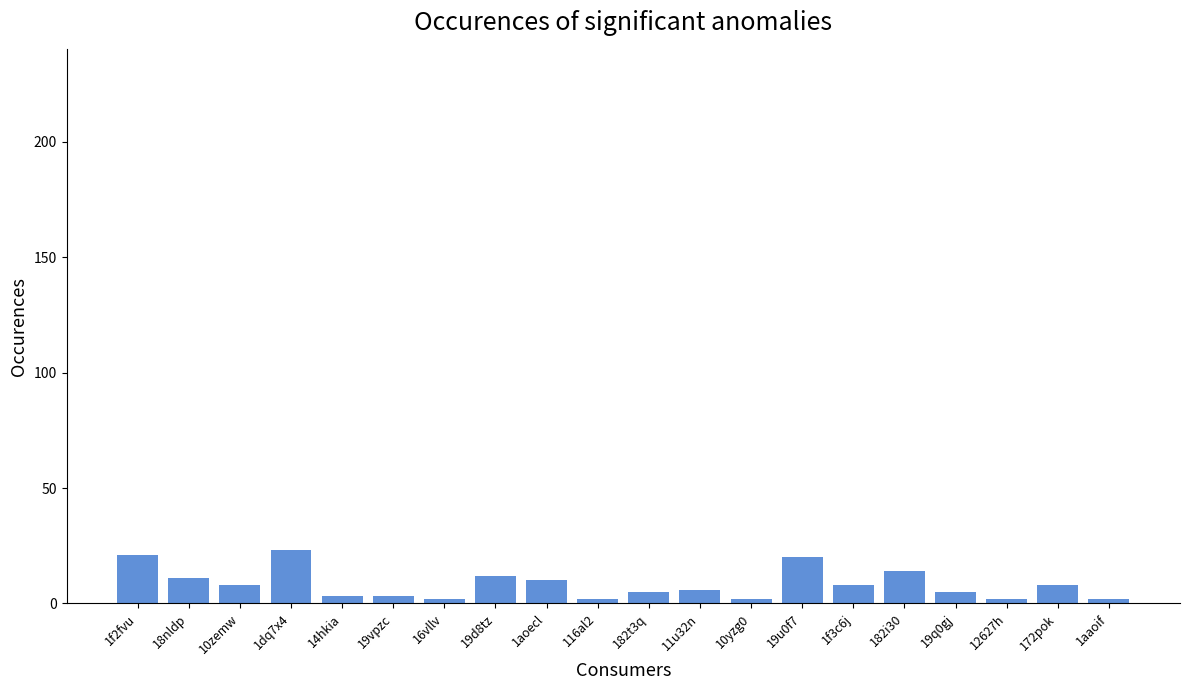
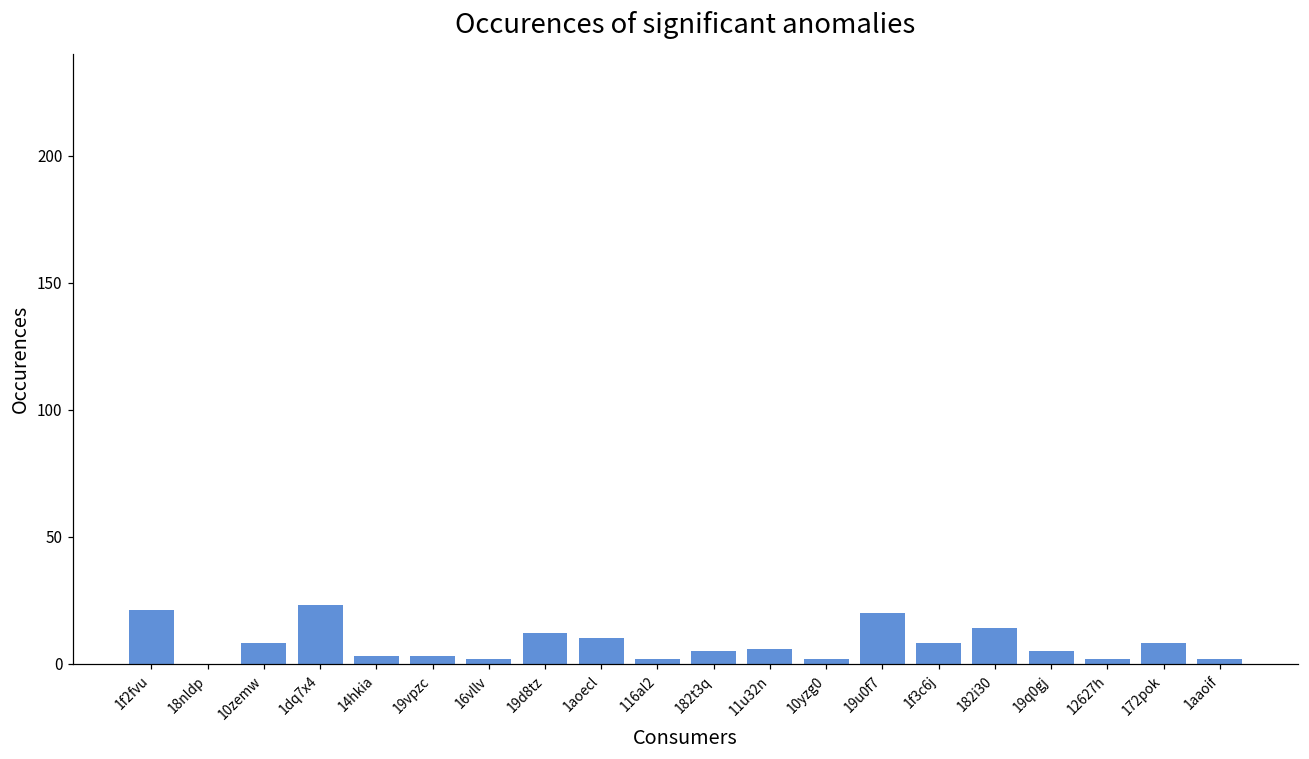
  {
    "1f2fvu": 21,
-   "18nldp": 11,
+   "18nldp": 0,
    "10zemw": 8,
    "1dq7x4": 23,
    "14hkia": 3,
    "19vpzc": 3,
    "16vllv": 2,
    "19d8tz": 12,
    "1aoecl": 10,
    "116al2": 2,
    "182t3q": 5,
    "11u32n": 6,
    "10yzg0": 2,
    "19u0f7": 20,
    "1f3c6j": 8,
    "182i30": 14,
    "19q0gj": 5,
    "12627h": 2,
    "172pok": 8,
    "1aaoif": 2
  }
